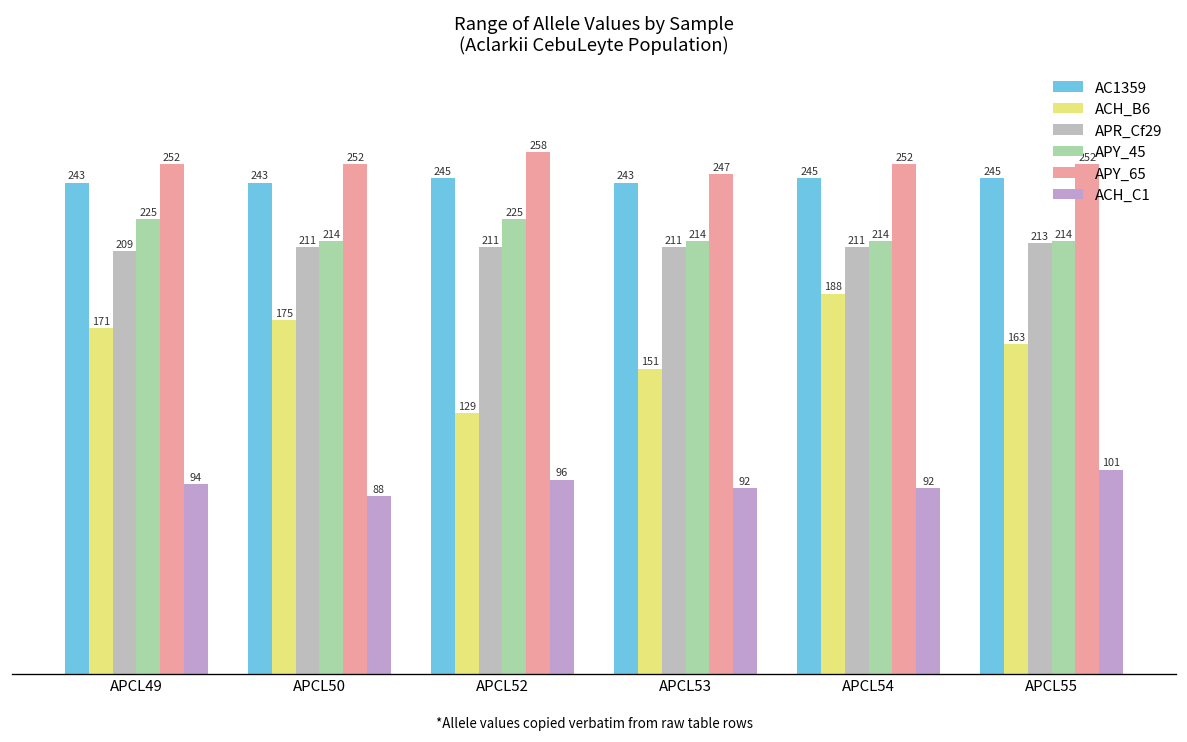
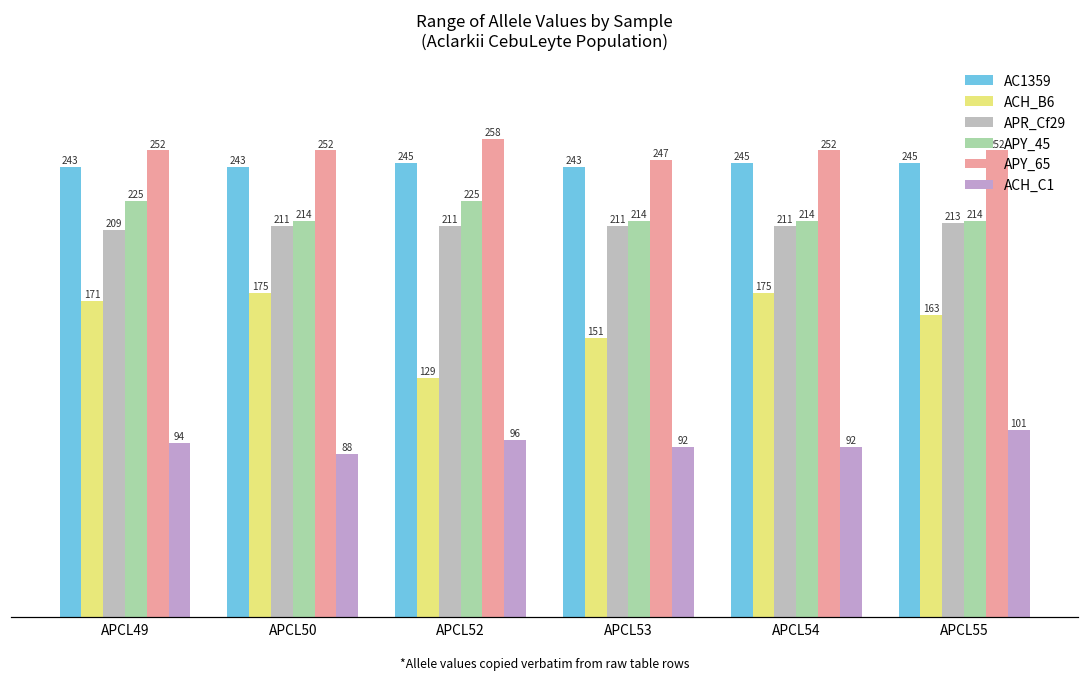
  {
    "AC1359": {
      "APCL49": 243,
      "APCL50": 243,
      "APCL52": 245,
      "APCL53": 243,
      "APCL54": 245,
      "APCL55": 245
    },
    "ACH_B6": {
      "APCL49": 171,
      "APCL50": 175,
      "APCL52": 129,
      "APCL53": 151,
-     "APCL54": 188,
+     "APCL54": 175,
      "APCL55": 163
    },
    "APY_65": {
      "APCL49": 252,
      "APCL50": 252,
      "APCL52": 258,
      "APCL53": 247,
      "APCL54": 252,
      "APCL55": 252
    }
  }
